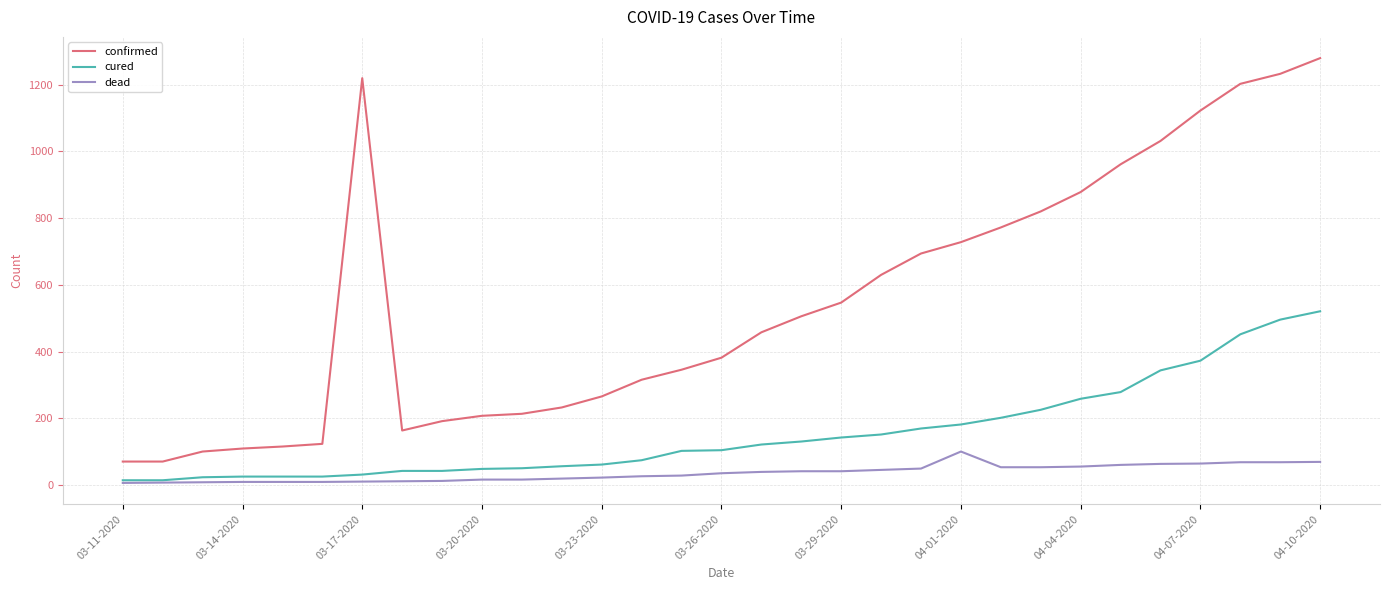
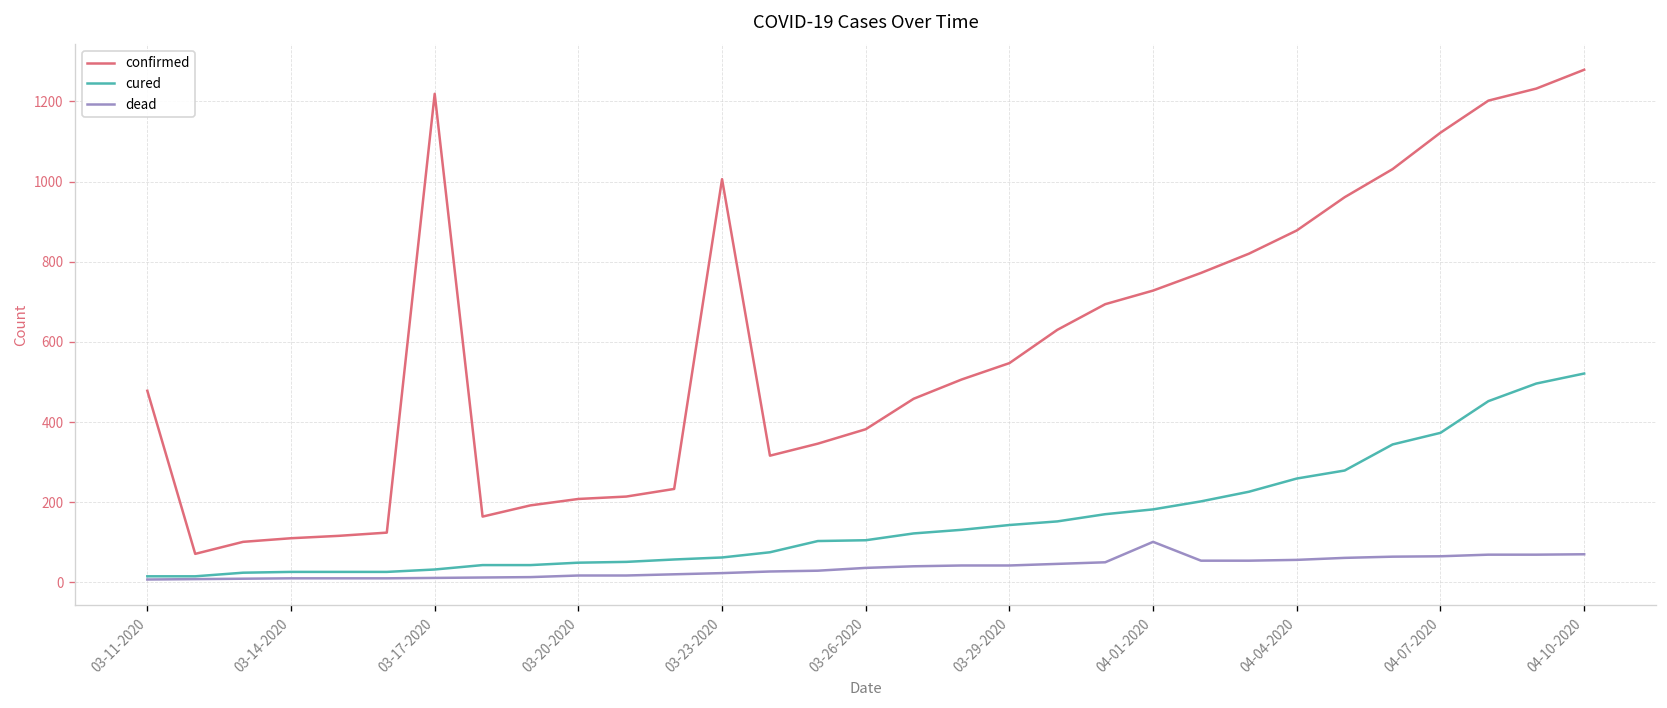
  {
    "confirmed": {
-     "03-11-2020": 70,
+     "03-11-2020": 480,
      "03-14-2020": 110,
      "03-17-2020": 1220,
      "03-20-2020": 210,
-     "03-23-2020": 270,
+     "03-23-2020": 1010,
      "03-26-2020": 380,
      "03-29-2020": 550,
      "04-01-2020": 730,
      "04-04-2020": 880,
      "04-07-2020": 1120,
      "04-10-2020": 1280
    },
    "cured": {
      "03-11-2020": 20,
      "03-14-2020": 30,
      "03-17-2020": 30,
      "03-20-2020": 50,
      "03-23-2020": 60,
      "03-26-2020": 110,
      "03-29-2020": 140,
      "04-01-2020": 180,
      "04-04-2020": 260,
      "04-07-2020": 370,
      "04-10-2020": 520
    },
    "dead": {
      "03-11-2020": 10,
      "03-14-2020": 10,
      "03-17-2020": 10,
      "03-20-2020": 20,
      "03-23-2020": 20,
      "03-26-2020": 40,
      "03-29-2020": 40,
      "04-01-2020": 100,
      "04-04-2020": 60,
      "04-07-2020": 70,
      "04-10-2020": 70
    }
  }
